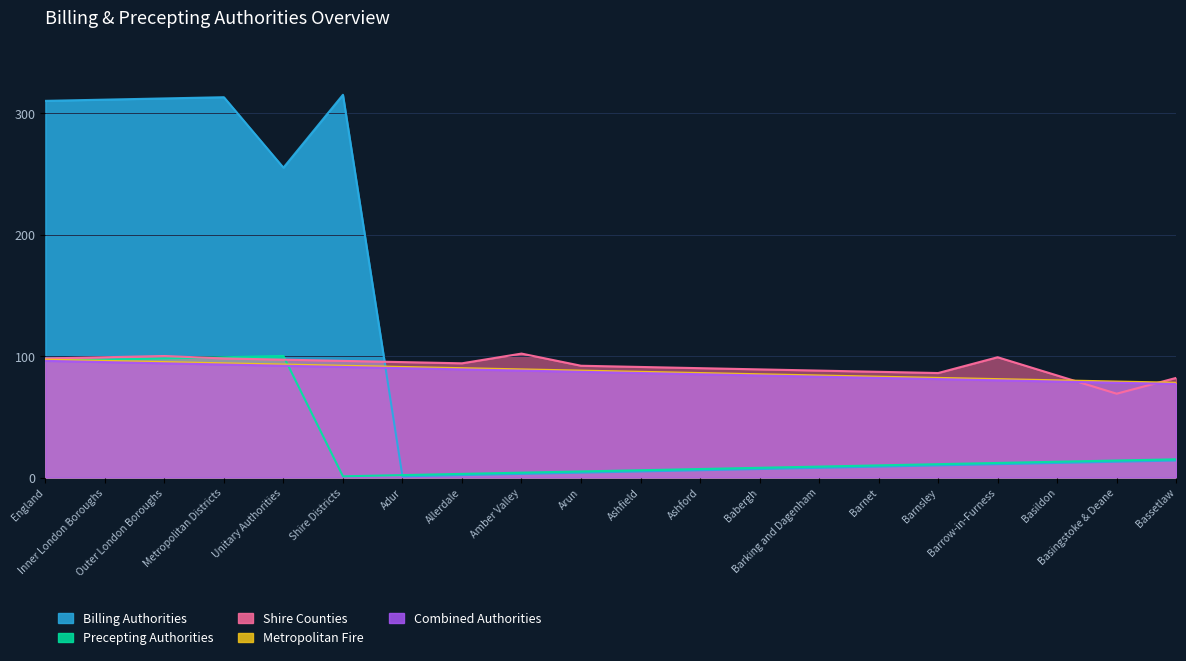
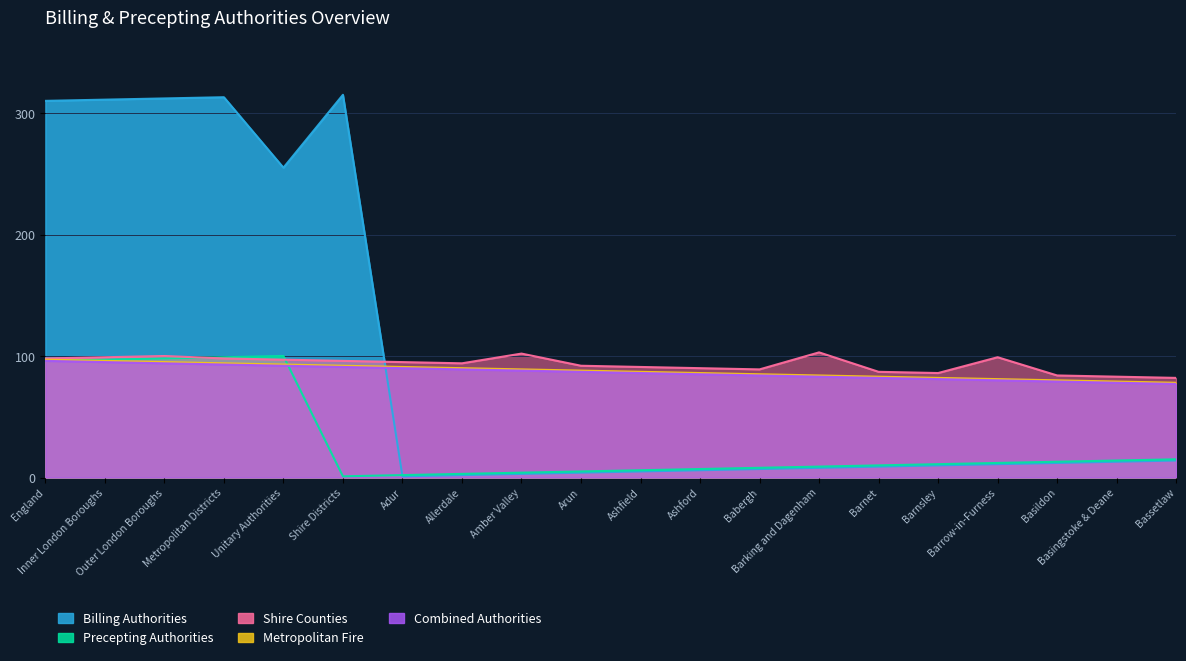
  {
    "Billing Authorities": {
      "England": 310,
      "Inner London Boroughs": 311,
      "Outer London Boroughs": 312,
      "Metropolitan Districts": 313,
      "Unitary Authorities": 255,
      "Shire Districts": 315
    },
    "Precepting Authorities": {
      "Unitary Authorities": 100,
      "Shire Districts": 1
    },
    "Shire Counties": {
      "Unitary Authorities": 97,
      "Shire Districts": 96,
      "Adur": 95,
      "Allerdale": 94,
      "Amber Valley": 102,
      "Arun": 92,
      "Ashfield": 91,
      "Ashford": 90,
      "Babergh": 89,
-     "Barking and Dagenham": 88,
+     "Barking and Dagenham": 103,
      "Barnet": 87,
      "Barnsley": 86,
      "Barrow-in-Furness": 99,
      "Basildon": 84,
-     "Basingstoke & Deane": 69,
+     "Basingstoke & Deane": 83,
      "Bassetlaw": 82
    }
  }
